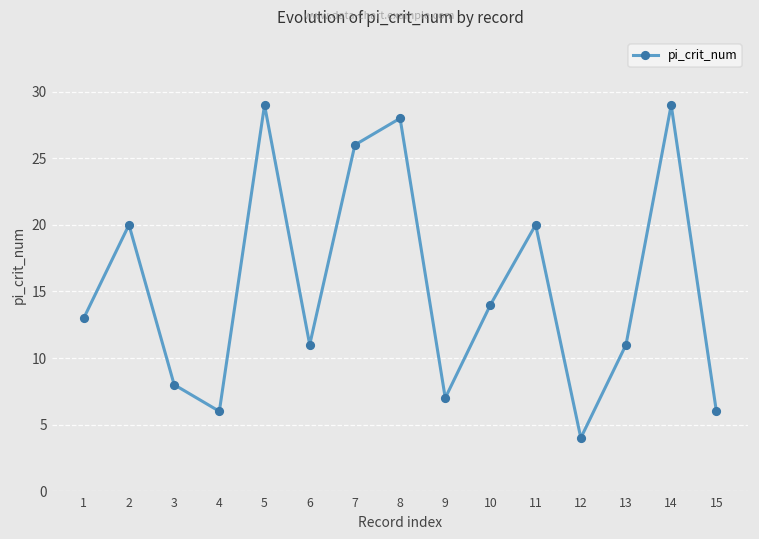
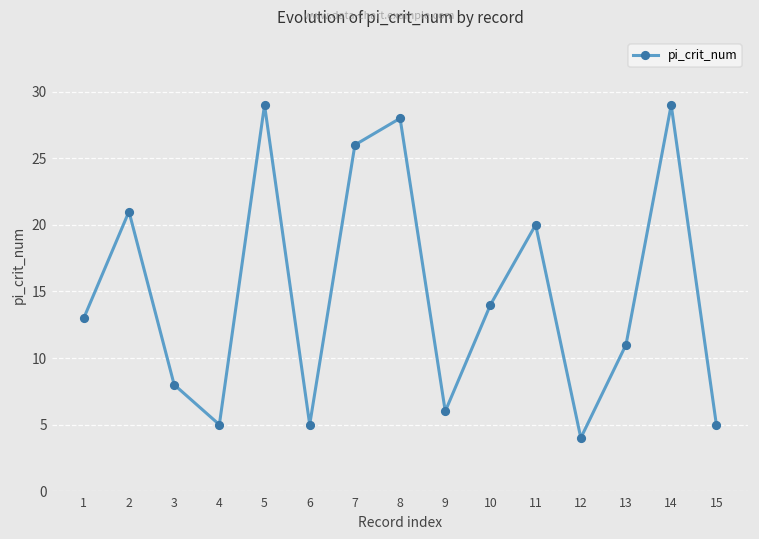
  {
    "1": 13,
-   "2": 20,
+   "2": 21,
    "3": 8,
-   "4": 6,
+   "4": 5,
    "5": 29,
-   "6": 11,
+   "6": 5,
    "7": 26,
    "8": 28,
-   "9": 7,
+   "9": 6,
    "10": 14,
    "11": 20,
    "12": 4,
    "13": 11,
    "14": 29,
-   "15": 6
+   "15": 5
  }
